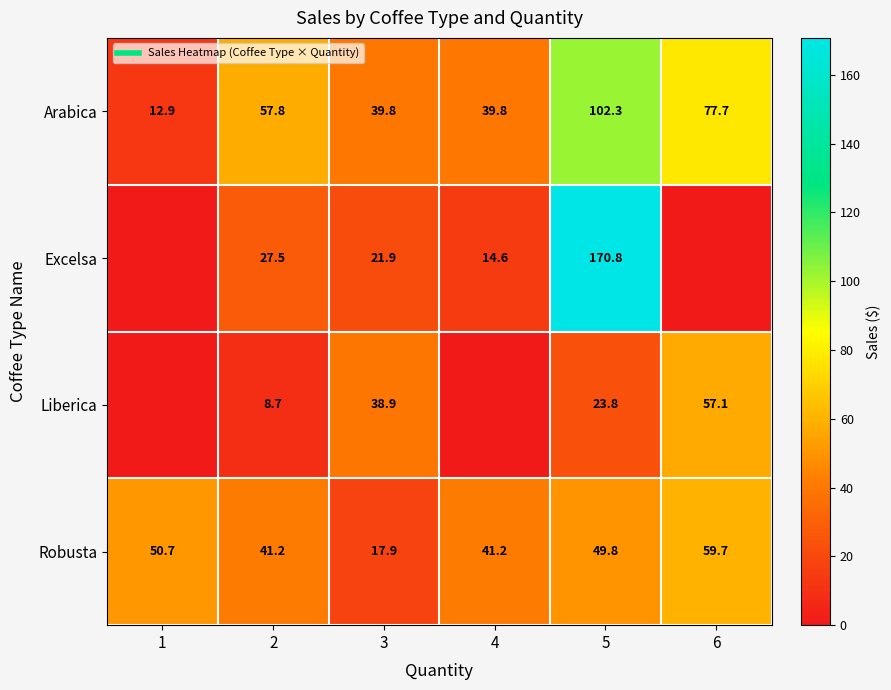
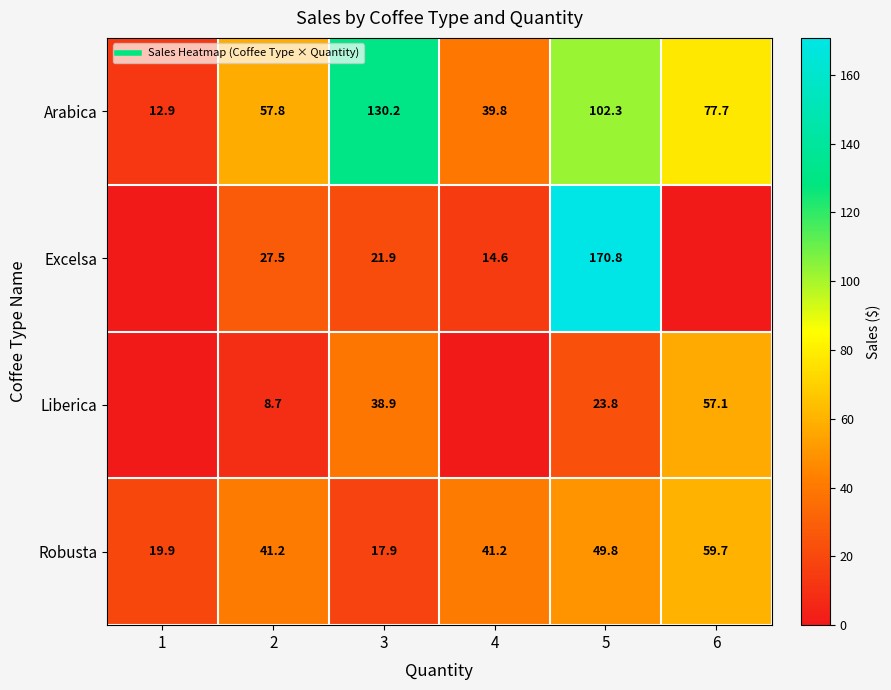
  {
    "Arabica": {
      "1": 12.9,
      "2": 57.8,
-     "3": 39.8,
+     "3": 130.2,
      "4": 39.8,
      "5": 102.3,
      "6": 77.7
    },
    "Excelsa": {
      "2": 27.5,
      "3": 21.9,
      "4": 14.6,
      "5": 170.8
    },
    "Liberica": {
      "2": 8.7,
      "3": 38.9,
      "5": 23.8,
      "6": 57.1
    },
    "Robusta": {
-     "1": 50.7,
+     "1": 19.9,
      "2": 41.2,
      "3": 17.9,
      "4": 41.2,
      "5": 49.8,
      "6": 59.7
    }
  }
